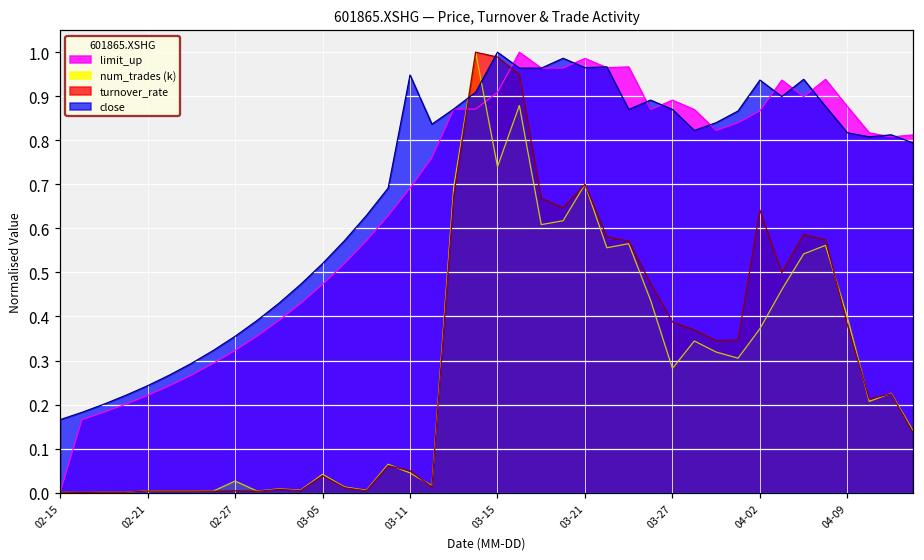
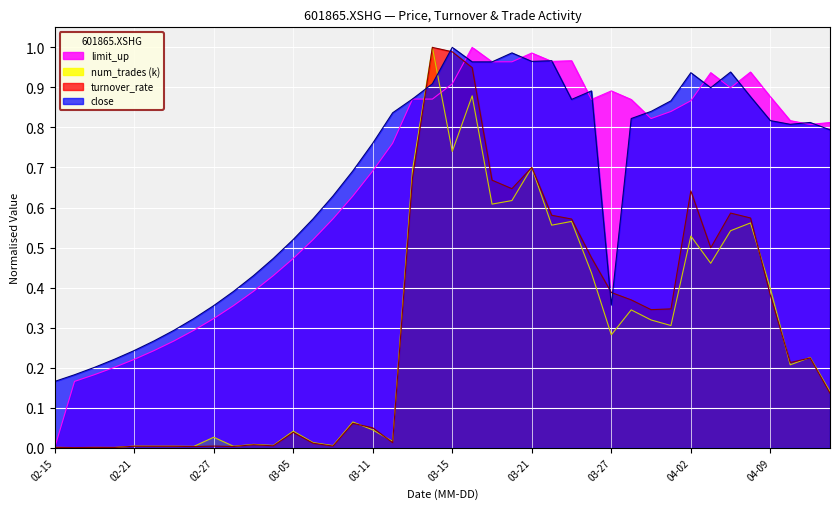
  {
    "limit_up": {
      "02-21": 0.22,
      "02-27": 0.32,
      "03-05": 0.47,
      "03-11": 0.69,
      "03-15": 0.91,
      "03-21": 0.99,
      "03-27": 0.89,
      "04-02": 0.87,
      "04-09": 0.88
    },
    "num_trades (k)": {
      "02-27": 0.03,
      "03-15": 0.74,
      "03-27": 0.28,
-     "04-02": 0.37,
+     "04-02": 0.53,
      "04-09": 0.40
    },
    "turnover_rate": {
      "02-27": 0.00,
      "03-15": 0.99,
      "03-27": 0.39,
      "04-02": 0.64,
      "04-09": 0.38
    },
    "close": {
      "02-15": 0.17,
      "02-21": 0.24,
      "02-27": 0.36,
      "03-05": 0.52,
-     "03-11": 0.95,
+     "03-11": 0.76,
      "03-15": 1.00,
      "03-21": 0.96,
-     "03-27": 0.87,
+     "03-27": 0.36,
      "04-02": 0.94,
      "04-09": 0.82
    }
  }
